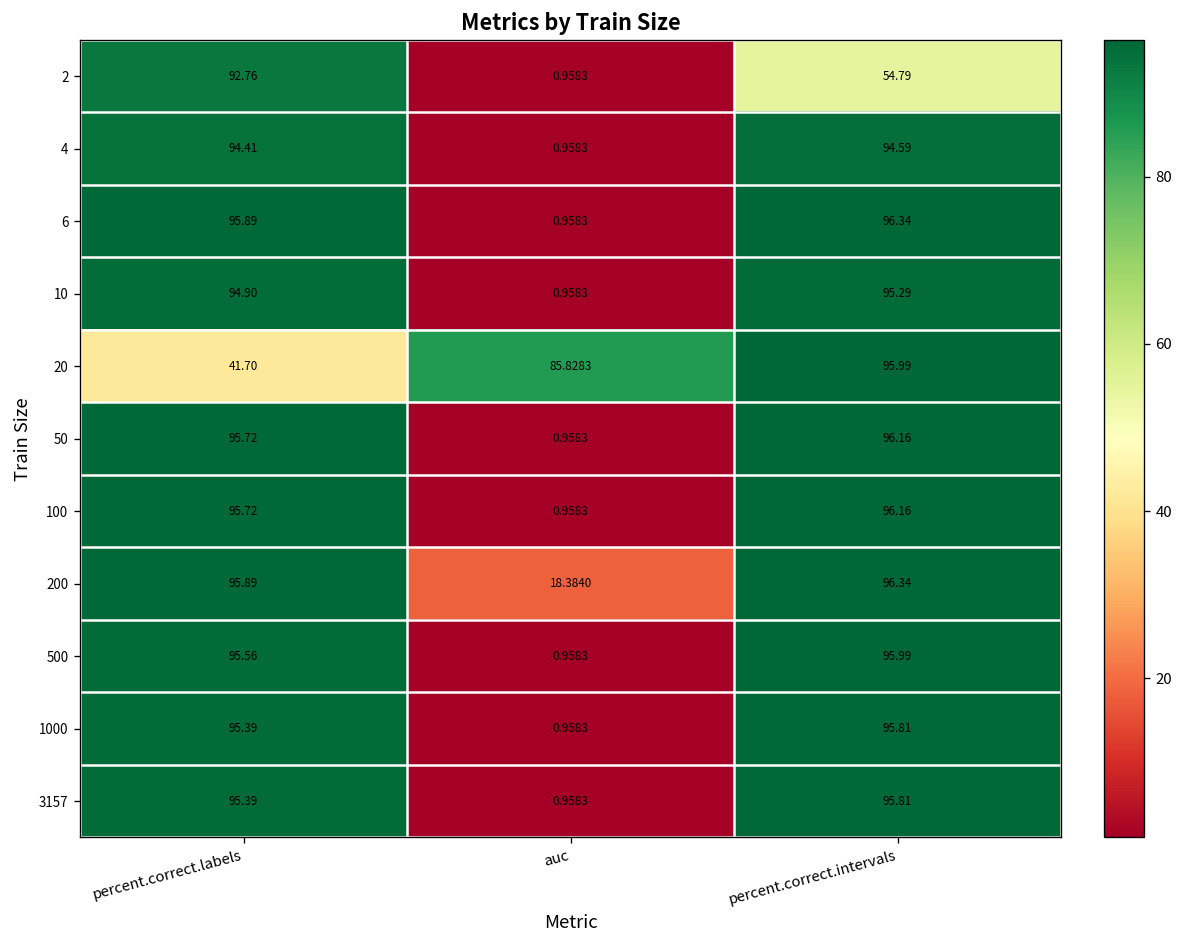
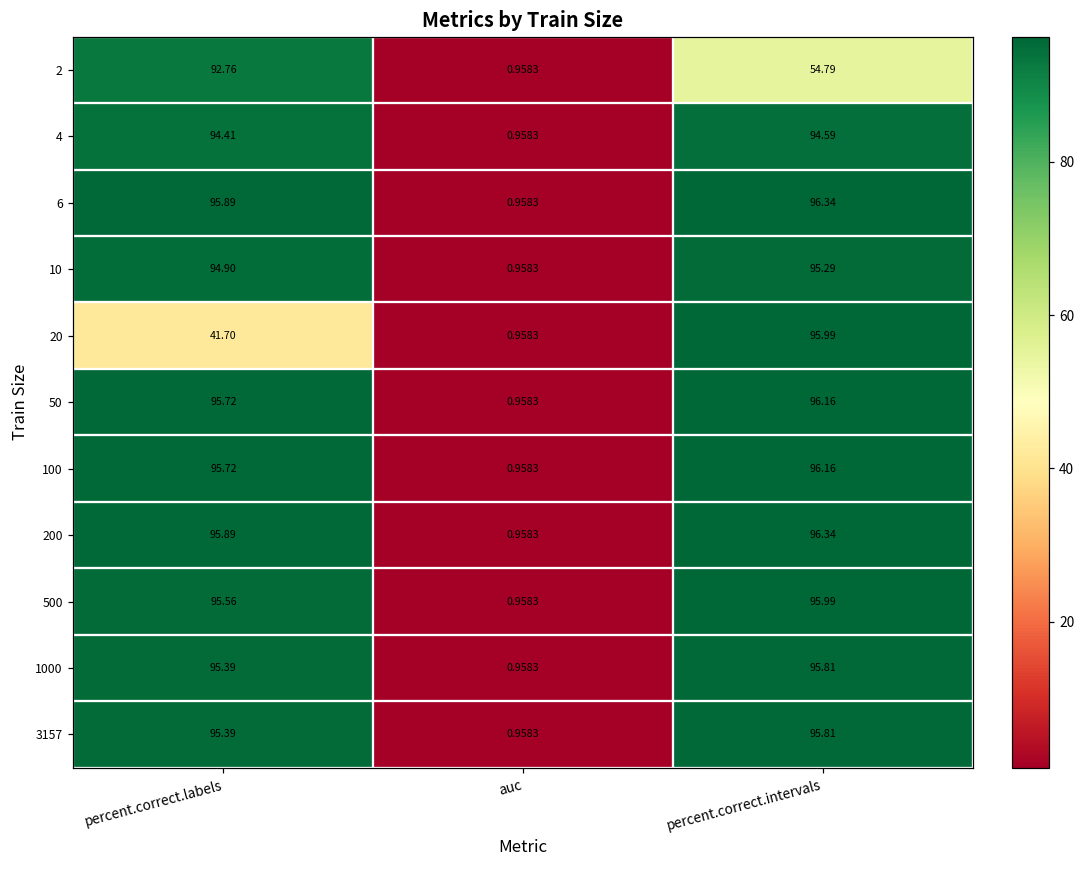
  {
    "2": {
      "percent.correct.labels": 92.76,
      "auc": 0.9583,
      "percent.correct.intervals": 54.79
    },
    "4": {
      "percent.correct.labels": 94.41,
      "auc": 0.9583,
      "percent.correct.intervals": 94.59
    },
    "6": {
      "percent.correct.labels": 95.89,
      "auc": 0.9583,
      "percent.correct.intervals": 96.34
    },
    "10": {
      "percent.correct.labels": 94.90,
      "auc": 0.9583,
      "percent.correct.intervals": 95.29
    },
    "20": {
      "percent.correct.labels": 41.70,
-     "auc": 85.8283,
+     "auc": 0.9583,
      "percent.correct.intervals": 95.99
    },
    "50": {
      "percent.correct.labels": 95.72,
      "auc": 0.9583,
      "percent.correct.intervals": 96.16
    },
    "100": {
      "percent.correct.labels": 95.72,
      "auc": 0.9583,
      "percent.correct.intervals": 96.16
    },
    "200": {
      "percent.correct.labels": 95.89,
-     "auc": 18.3840,
+     "auc": 0.9583,
      "percent.correct.intervals": 96.34
    },
    "500": {
      "percent.correct.labels": 95.56,
      "auc": 0.9583,
      "percent.correct.intervals": 95.99
    },
    "1000": {
      "percent.correct.labels": 95.39,
      "auc": 0.9583,
      "percent.correct.intervals": 95.81
    },
    "3157": {
      "percent.correct.labels": 95.39,
      "auc": 0.9583,
      "percent.correct.intervals": 95.81
    }
  }
